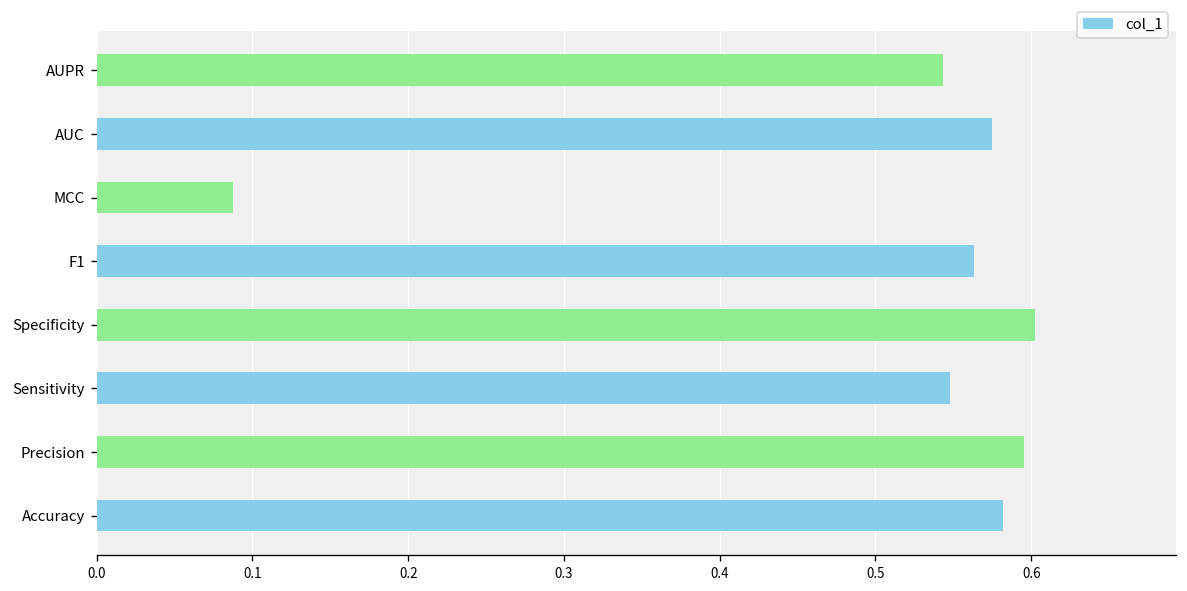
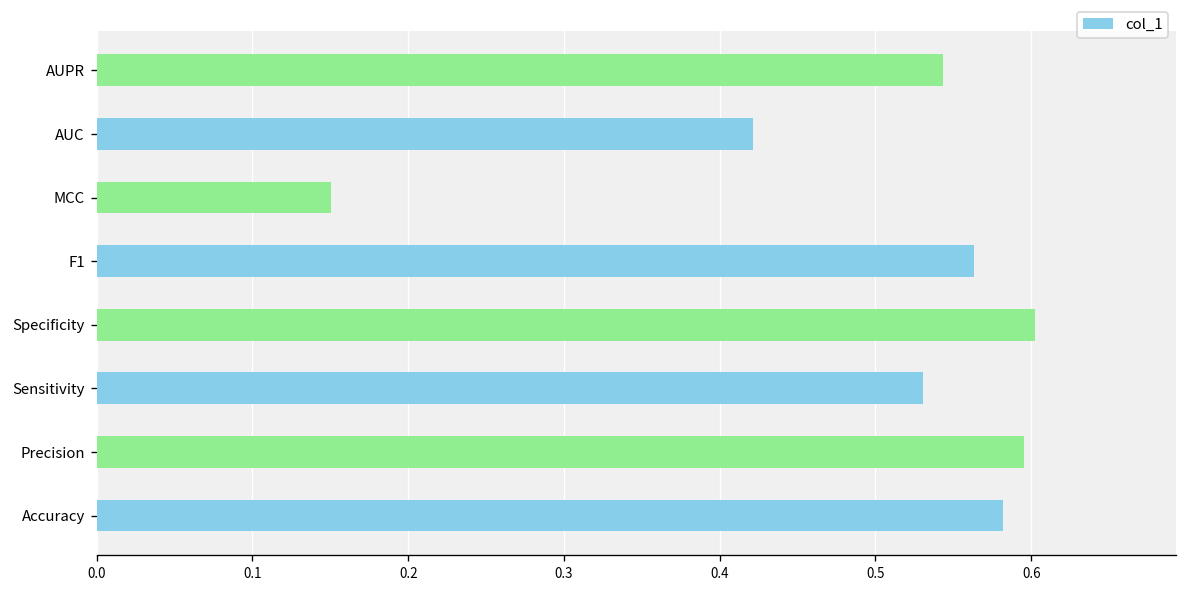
  {
    "AUPR": 0.544,
-   "AUC": 0.575,
-   "MCC": 0.087,
+   "AUC": 0.421,
+   "MCC": 0.150,
    "F1": 0.563,
    "Specificity": 0.603,
-   "Sensitivity": 0.548,
+   "Sensitivity": 0.531,
    "Precision": 0.595,
    "Accuracy": 0.582
  }
